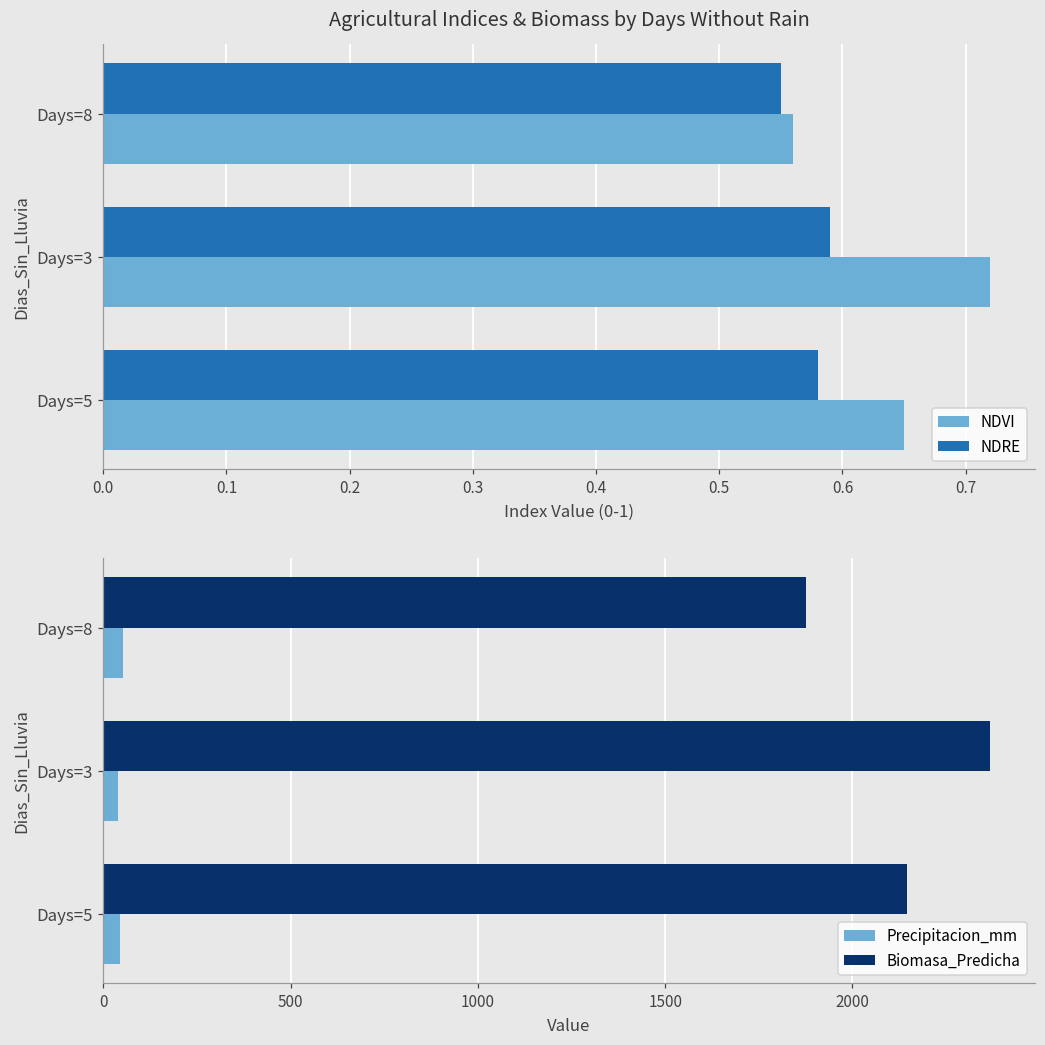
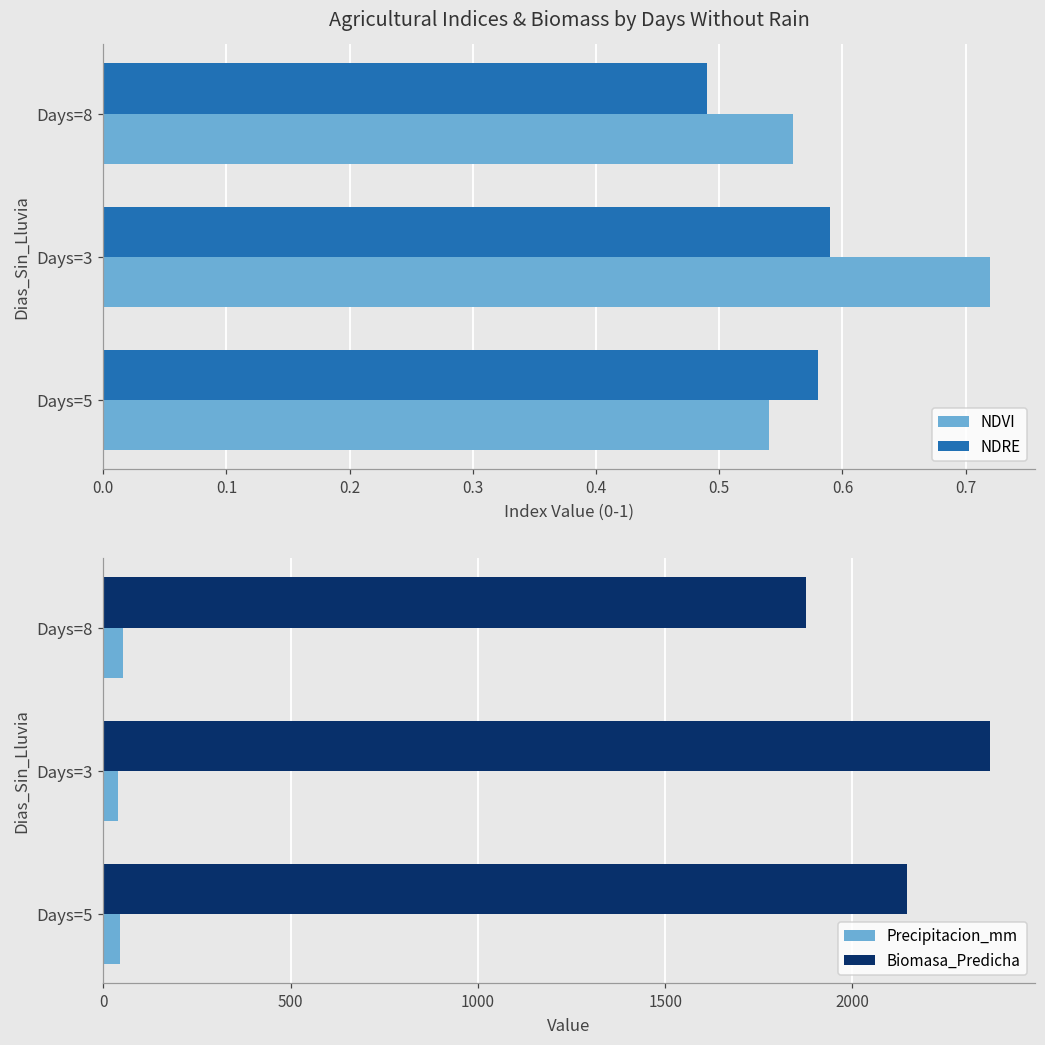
  {
    "Agricultural Indices & Biomass by Days Without Rain": {
      "NDVI": {
        "Days=8": 0.56,
        "Days=3": 0.72,
-       "Days=5": 0.65
+       "Days=5": 0.54
      },
      "NDRE": {
-       "Days=8": 0.55,
+       "Days=8": 0.49,
        "Days=3": 0.59,
        "Days=5": 0.58
      }
    }
  }
